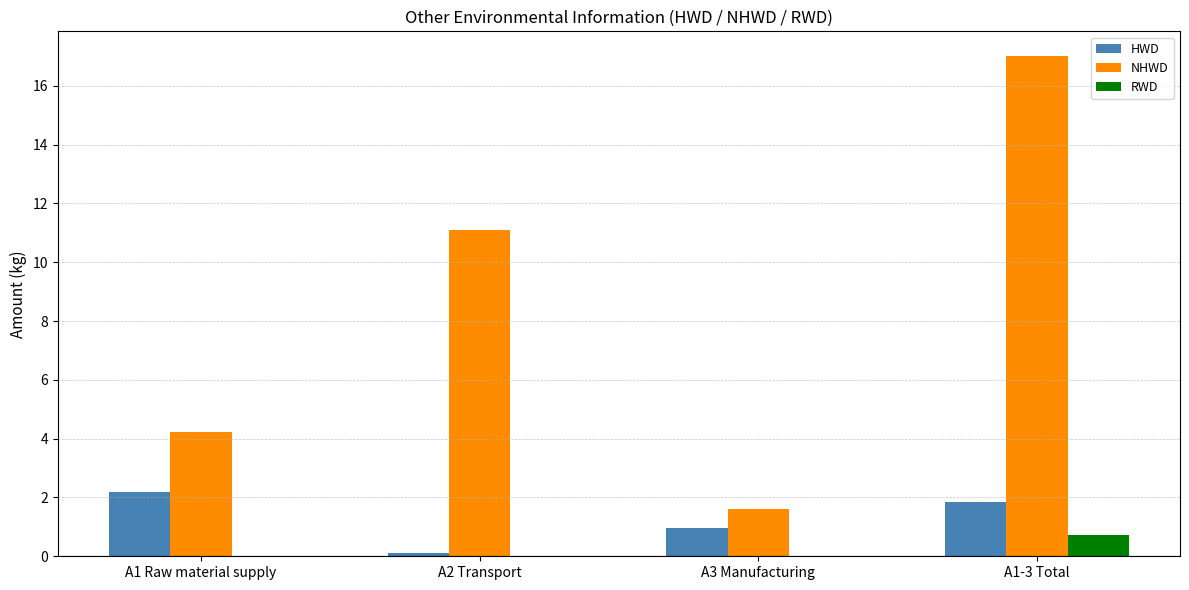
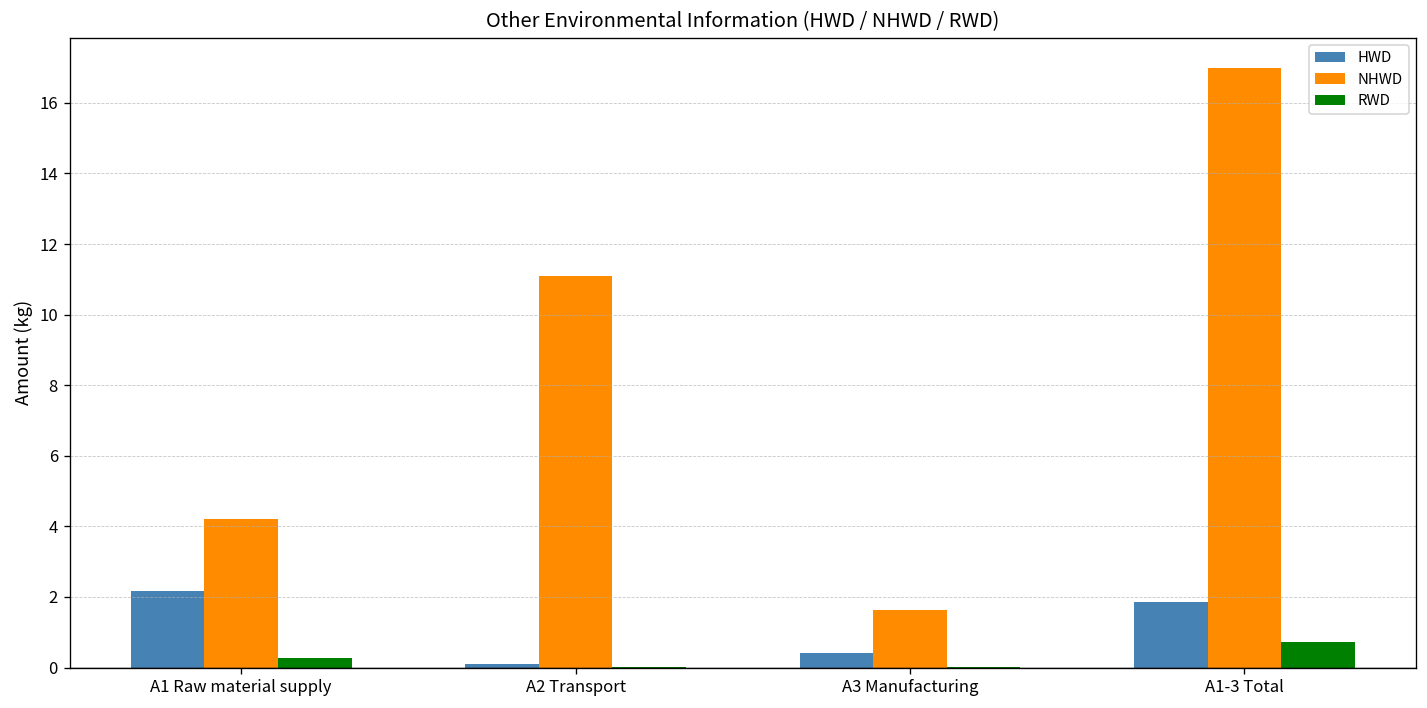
  {
    "HWD": {
      "A1 Raw material supply": 2.2,
      "A2 Transport": 0.1,
-     "A3 Manufacturing": 1.0,
+     "A3 Manufacturing": 0.4,
      "A1-3 Total": 1.9
    },
    "NHWD": {
      "A1 Raw material supply": 4.2,
      "A2 Transport": 11.1,
      "A3 Manufacturing": 1.6,
      "A1-3 Total": 17.0
    },
    "RWD": {
-     "A1 Raw material supply": 0.0,
+     "A1 Raw material supply": 0.3,
      "A1-3 Total": 0.7
    }
  }
